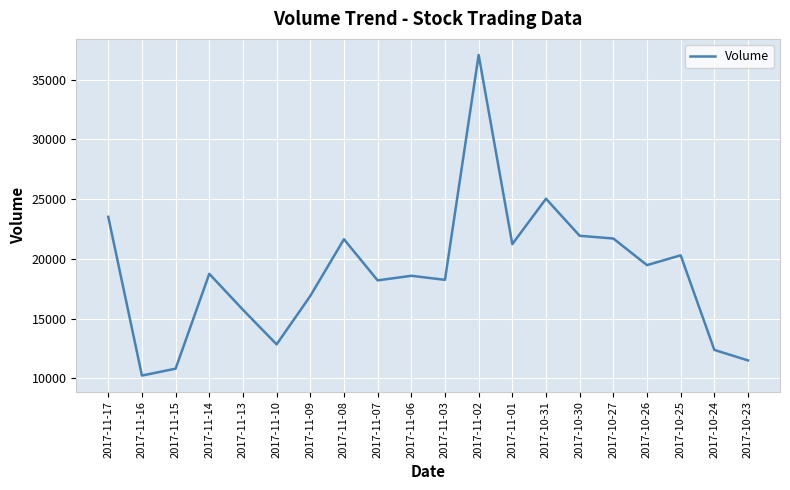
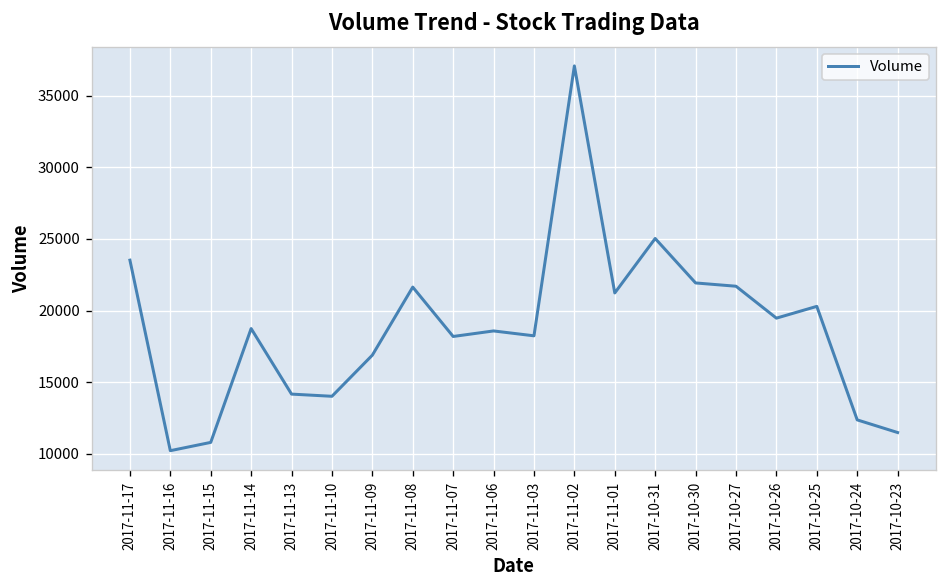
  {
    "2017-11-17": 23500,
    "2017-11-16": 10200,
    "2017-11-15": 10800,
    "2017-11-14": 18700,
-   "2017-11-13": 15700,
-   "2017-11-10": 12800,
+   "2017-11-13": 14200,
+   "2017-11-10": 14000,
    "2017-11-09": 16900,
    "2017-11-08": 21600,
    "2017-11-07": 18200,
    "2017-11-06": 18600,
    "2017-11-03": 18200,
    "2017-11-02": 37100,
    "2017-11-01": 21200,
    "2017-10-31": 25000,
    "2017-10-30": 21900,
    "2017-10-27": 21700,
    "2017-10-26": 19500,
    "2017-10-25": 20300,
    "2017-10-24": 12400,
    "2017-10-23": 11500
  }
